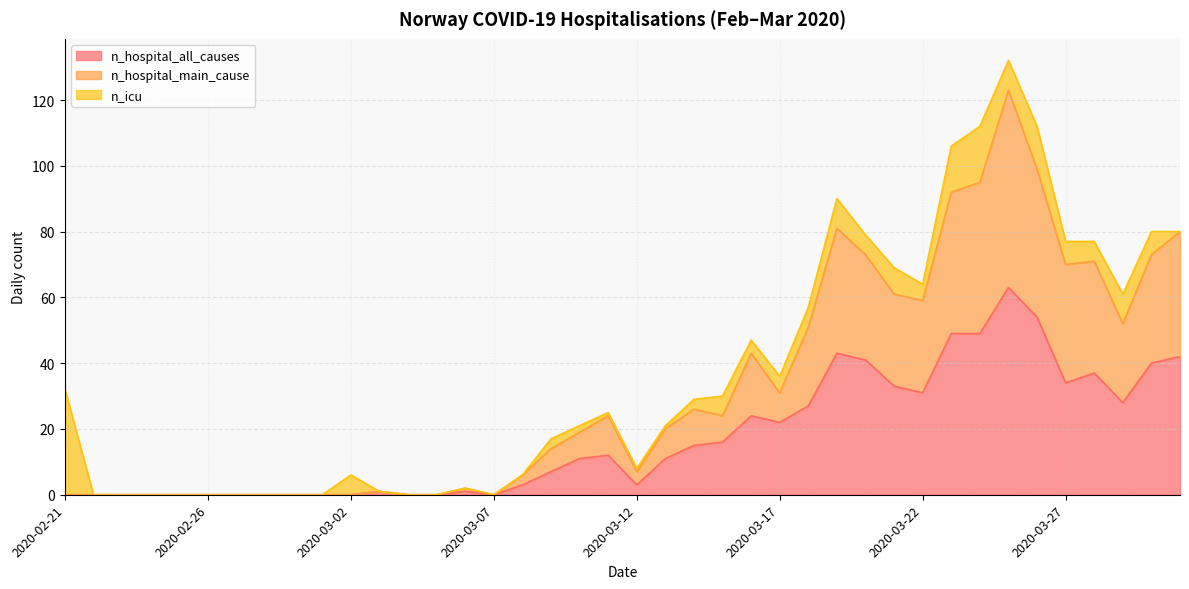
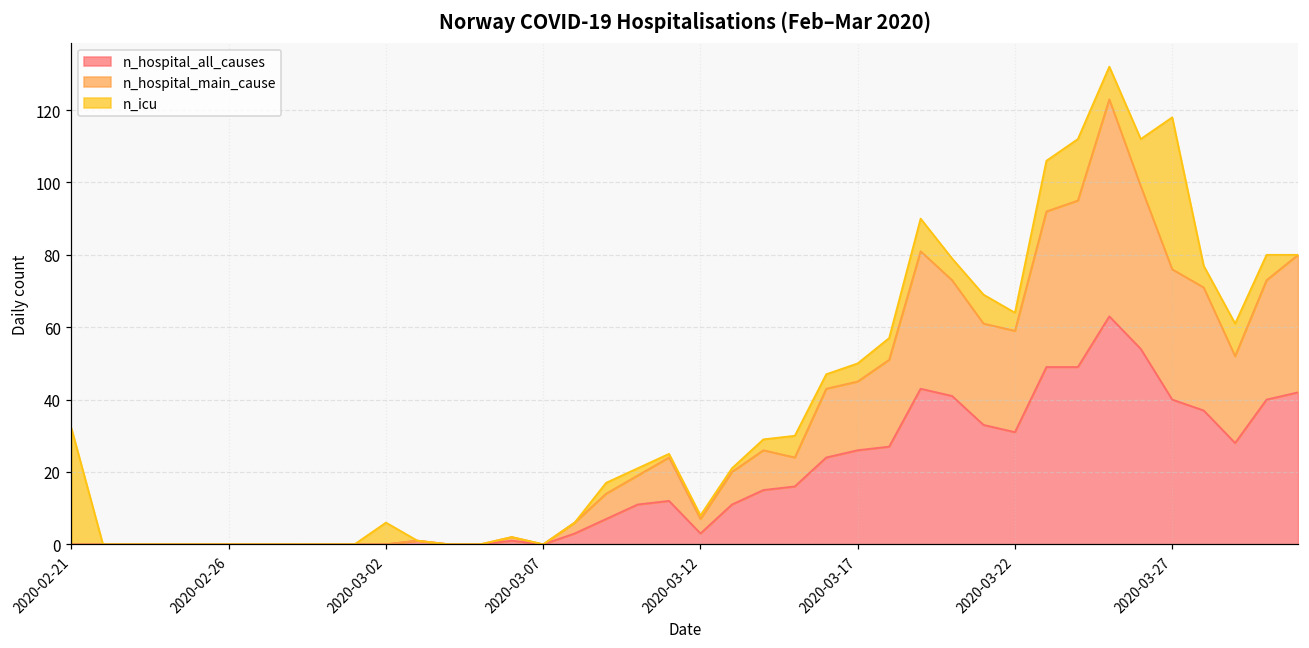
  {
    "n_hospital_all_causes": {
      "2020-03-12": 3,
-     "2020-03-17": 22,
+     "2020-03-17": 26,
      "2020-03-22": 31,
-     "2020-03-27": 34
+     "2020-03-27": 40
    },
    "n_hospital_main_cause": {
      "2020-03-12": 4,
-     "2020-03-17": 9,
+     "2020-03-17": 19,
      "2020-03-22": 28,
      "2020-03-27": 36
    },
    "n_icu": {
      "2020-02-21": 32,
      "2020-03-02": 6,
      "2020-03-12": 1,
      "2020-03-17": 5,
      "2020-03-22": 5,
-     "2020-03-27": 7
+     "2020-03-27": 42
    }
  }
